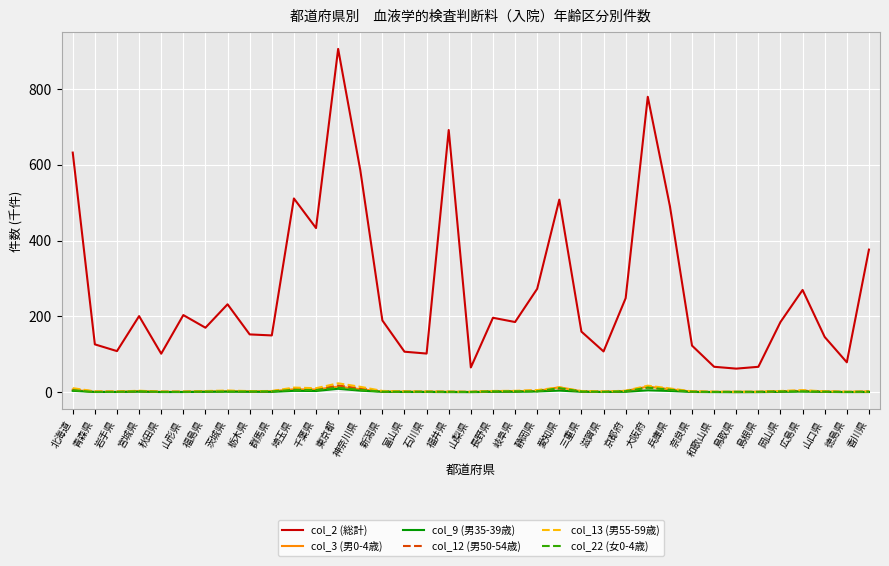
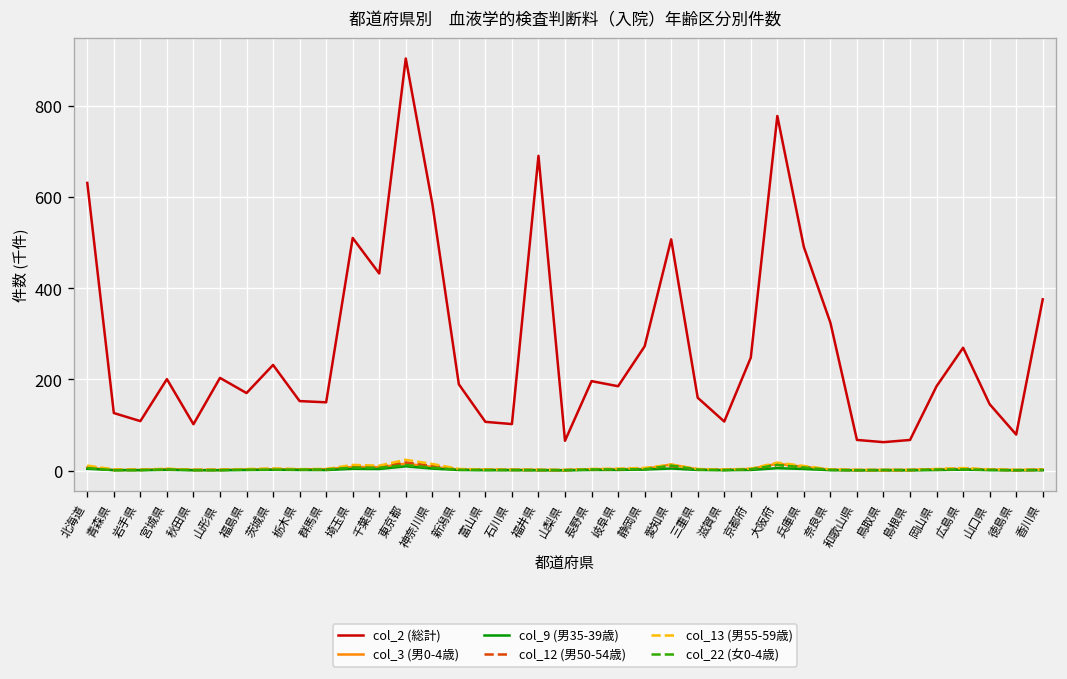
  {
    "col_2 (総計)": {
      "北海道": 630,
      "青森県": 130,
      "岩手県": 110,
      "宮城県": 200,
      "秋田県": 100,
      "山形県": 200,
      "福島県": 170,
      "茨城県": 230,
      "栃木県": 150,
      "群馬県": 150,
      "埼玉県": 510,
      "千葉県": 430,
      "東京都": 900,
      "神奈川県": 590,
      "新潟県": 190,
      "富山県": 110,
      "石川県": 100,
      "福井県": 690,
      "山梨県": 70,
      "長野県": 200,
      "岐阜県": 190,
      "静岡県": 270,
      "愛知県": 510,
      "三重県": 160,
      "滋賀県": 110,
      "京都府": 250,
      "大阪府": 780,
      "兵庫県": 490,
-     "奈良県": 120,
+     "奈良県": 320,
      "和歌山県": 70,
      "鳥取県": 60,
      "島根県": 70,
      "岡山県": 190,
      "広島県": 270,
      "山口県": 150,
      "徳島県": 80,
      "香川県": 380
    }
  }
